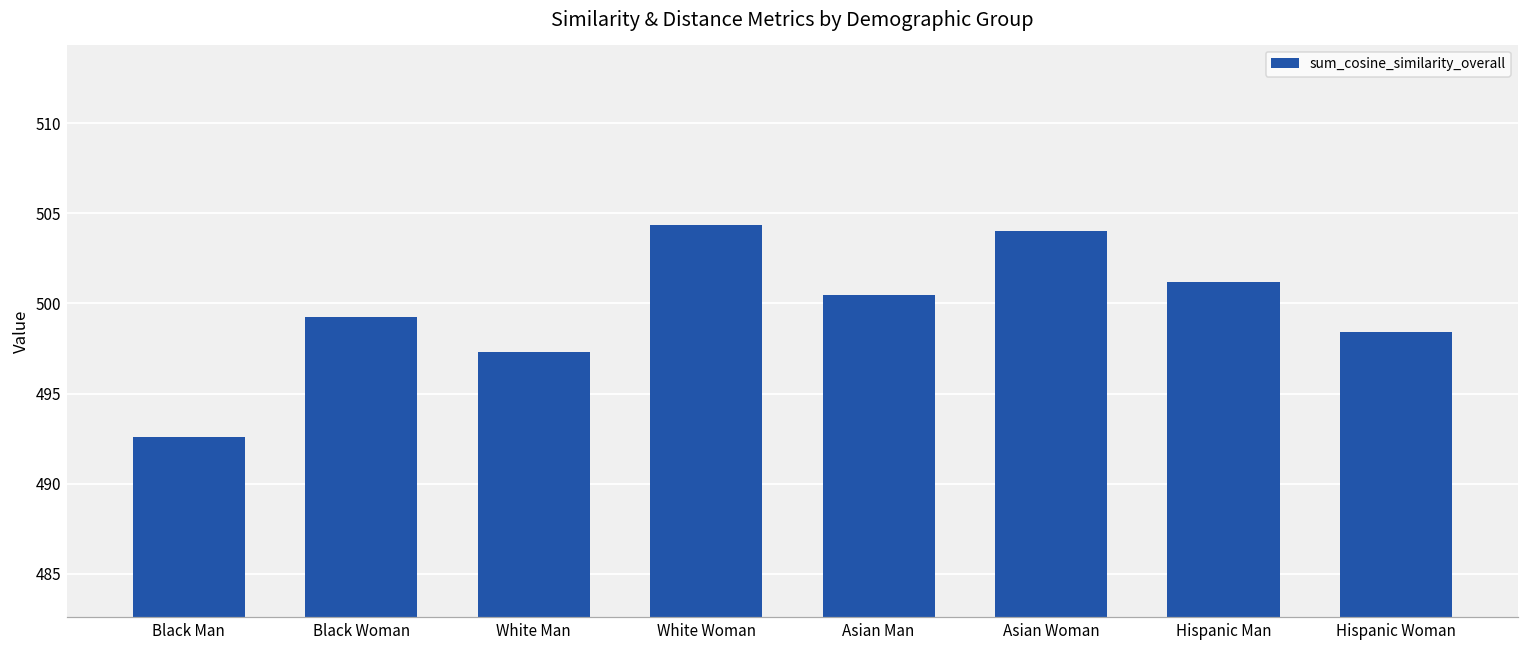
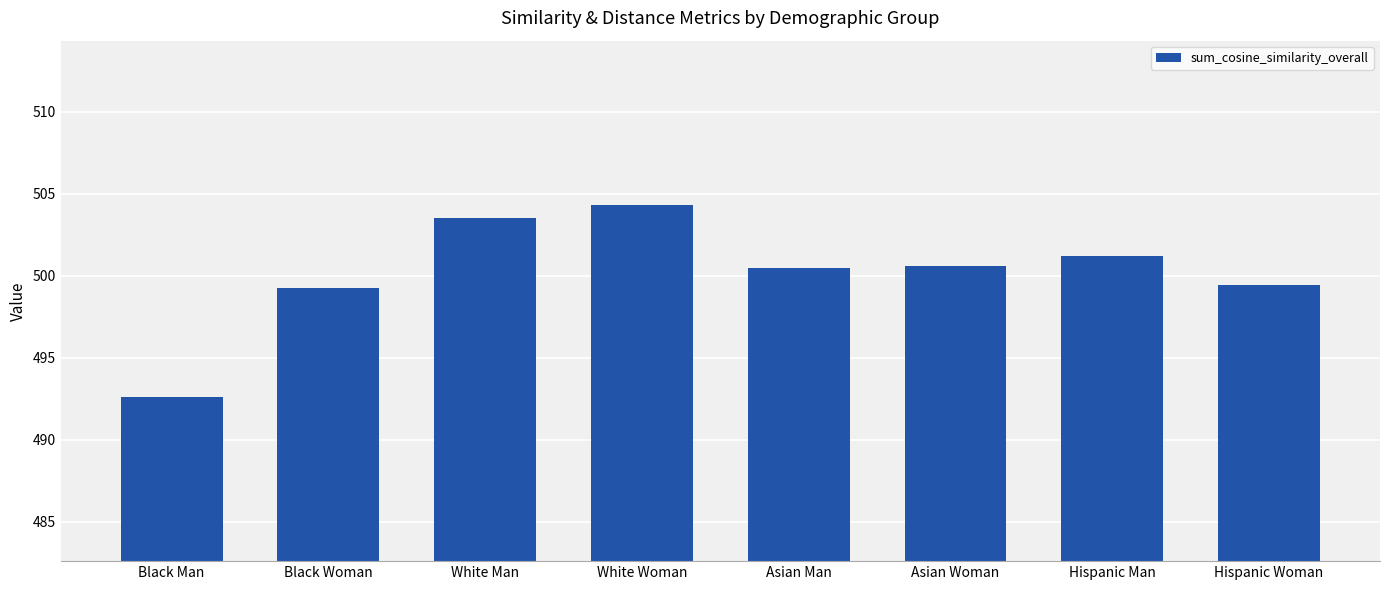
  {
    "Black Man": 492.6,
    "Black Woman": 499.2,
-   "White Man": 497.3,
+   "White Man": 503.5,
    "White Woman": 504.3,
    "Asian Man": 500.5,
-   "Asian Woman": 504.0,
+   "Asian Woman": 500.6,
    "Hispanic Man": 501.2,
-   "Hispanic Woman": 498.4
+   "Hispanic Woman": 499.4
  }
